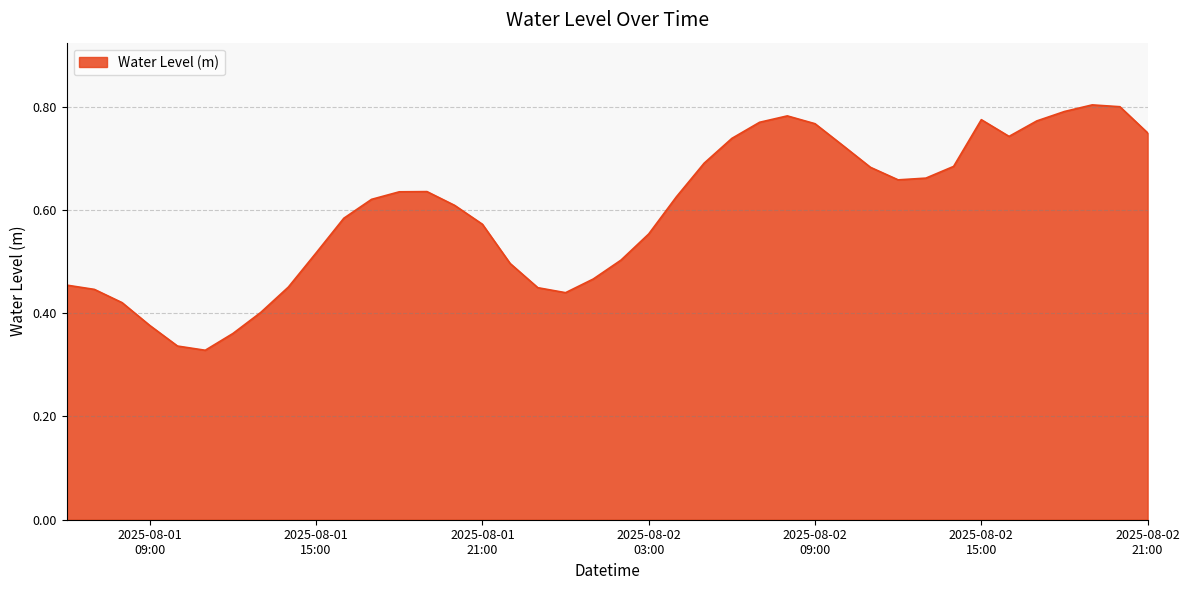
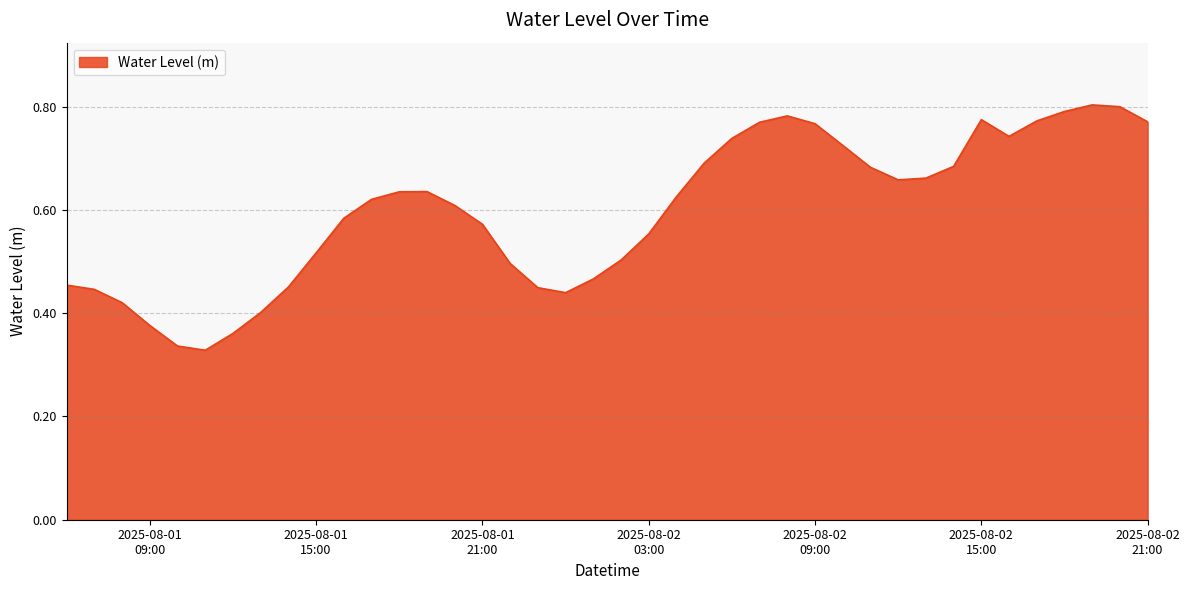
  {
    "2025-08-01 09:00": 0.38,
    "2025-08-01 15:00": 0.52,
    "2025-08-01 21:00": 0.57,
    "2025-08-02 03:00": 0.55,
    "2025-08-02 09:00": 0.77,
    "2025-08-02 15:00": 0.77,
-   "2025-08-02 21:00": 0.75
+   "2025-08-02 21:00": 0.77
  }
